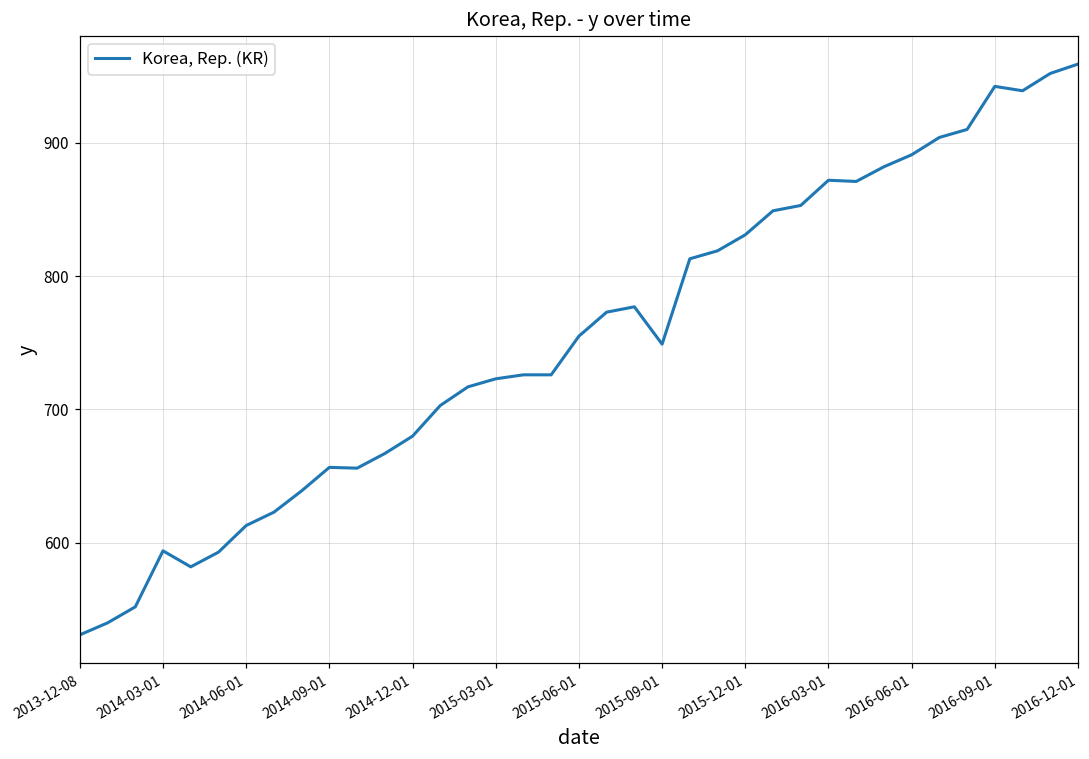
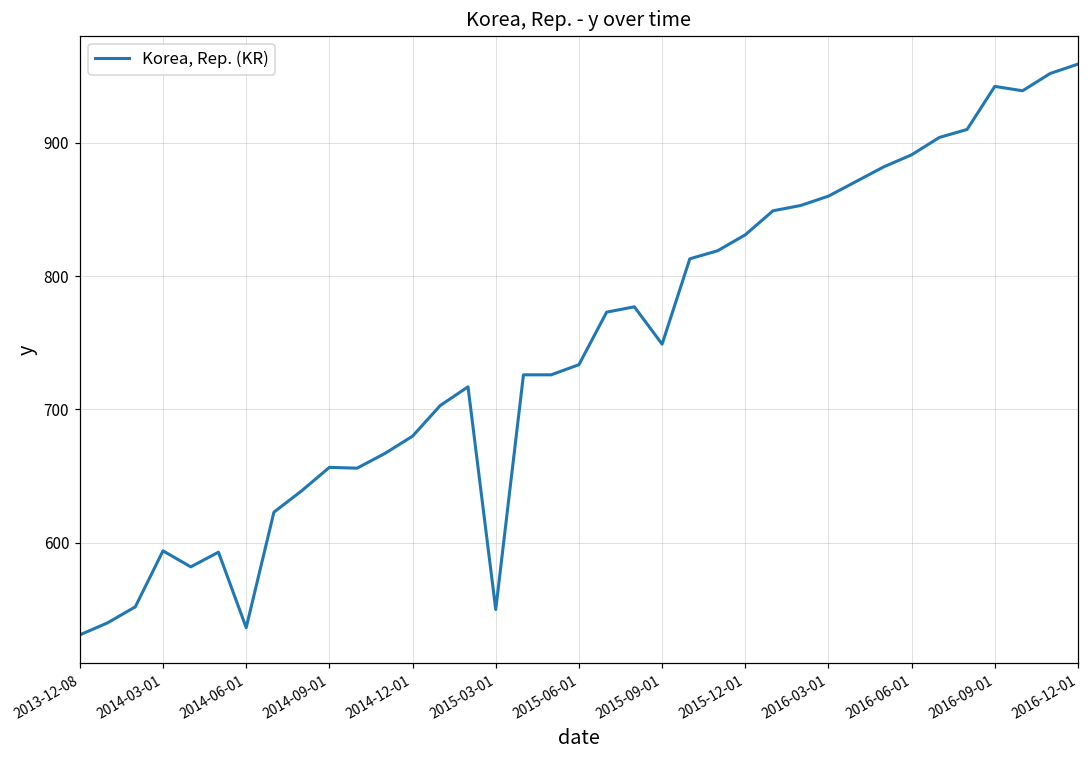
  {
    "2013-12-08": 531,
    "2014-03-01": 594,
-   "2014-06-01": 613,
+   "2014-06-01": 536,
    "2014-09-01": 657,
    "2014-12-01": 680,
-   "2015-03-01": 723,
-   "2015-06-01": 755,
+   "2015-03-01": 550,
+   "2015-06-01": 734,
    "2015-09-01": 749,
    "2015-12-01": 831,
-   "2016-03-01": 872,
+   "2016-03-01": 860,
    "2016-06-01": 891,
    "2016-09-01": 942,
    "2016-12-01": 959
  }
